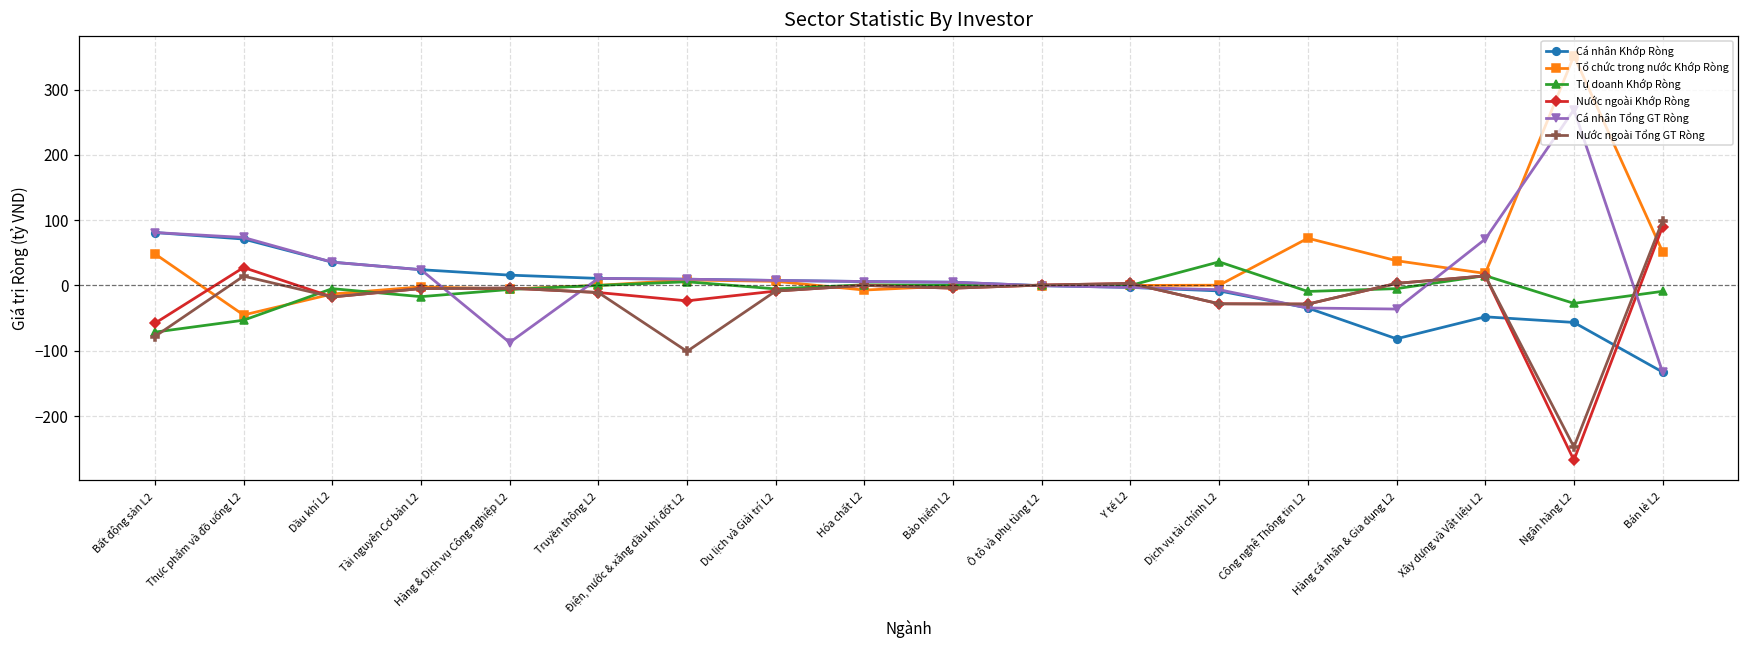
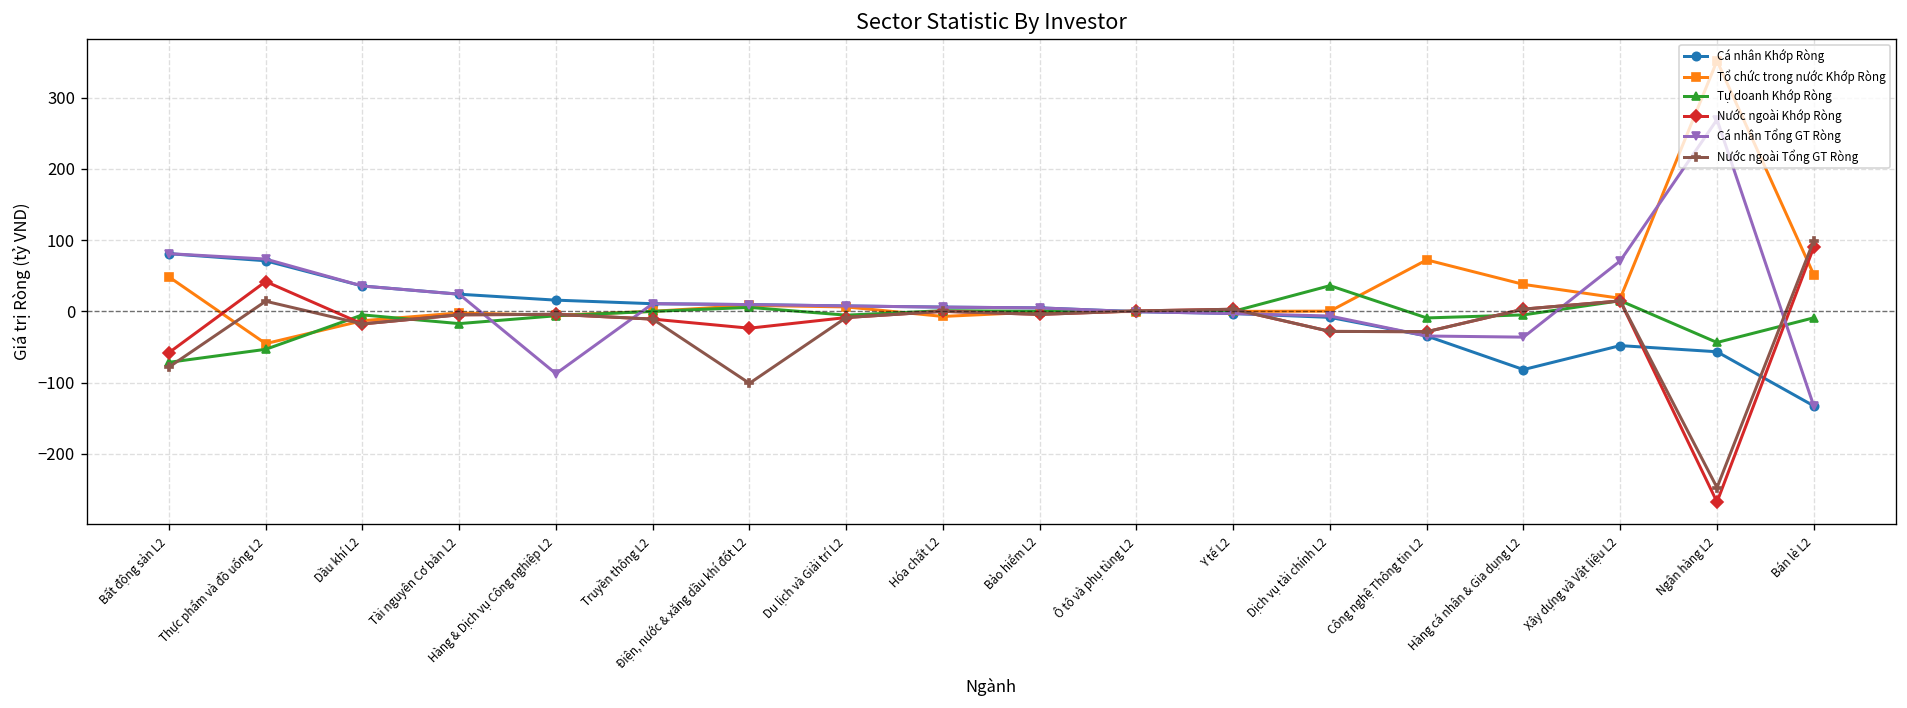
  {
    "Cá nhân Khớp Ròng": {
      "Hàng & Dịch vụ Công nghiệp L2": 20,
      "Hàng cá nhân & Gia dụng L2": -80,
      "Xây dựng và Vật liệu L2": -50,
      "Ngân hàng L2": -60
    },
    "Tổ chức trong nước Khớp Ròng": {
      "Bất động sản L2": 50,
      "Thực phẩm và đồ uống L2": -50,
      "Dầu khí L2": -10,
      "Hóa chất L2": -10,
      "Dịch vụ tài chính L2": 0,
      "Công nghệ Thông tin L2": 70,
      "Hàng cá nhân & Gia dụng L2": 40,
      "Bán lẻ L2": 50
    },
    "Tự doanh Khớp Ròng": {
      "Bất động sản L2": -70,
      "Thực phẩm và đồ uống L2": -50,
      "Dầu khí L2": 0,
      "Tài nguyên Cơ bản L2": -20,
      "Dịch vụ tài chính L2": 40,
      "Công nghệ Thông tin L2": -10,
      "Hàng cá nhân & Gia dụng L2": 0,
-     "Ngân hàng L2": -30,
+     "Ngân hàng L2": -40,
      "Bán lẻ L2": -10
    },
    "Nước ngoài Khớp Ròng": {
      "Bất động sản L2": -60,
-     "Thực phẩm và đồ uống L2": 30,
+     "Thực phẩm và đồ uống L2": 40,
      "Điện, nước & xăng dầu khí đốt L2": -20,
      "Ngân hàng L2": -270,
      "Bán lẻ L2": 90
    },
    "Cá nhân Tổng GT Ròng": {
      "Hàng & Dịch vụ Công nghiệp L2": -90,
      "Hàng cá nhân & Gia dụng L2": -40,
      "Xây dựng và Vật liệu L2": 70
    },
    "Nước ngoài Tổng GT Ròng": {
      "Bất động sản L2": -80,
      "Thực phẩm và đồ uống L2": 10,
      "Điện, nước & xăng dầu khí đốt L2": -100,
      "Ngân hàng L2": -250,
      "Bán lẻ L2": 100
    }
  }
